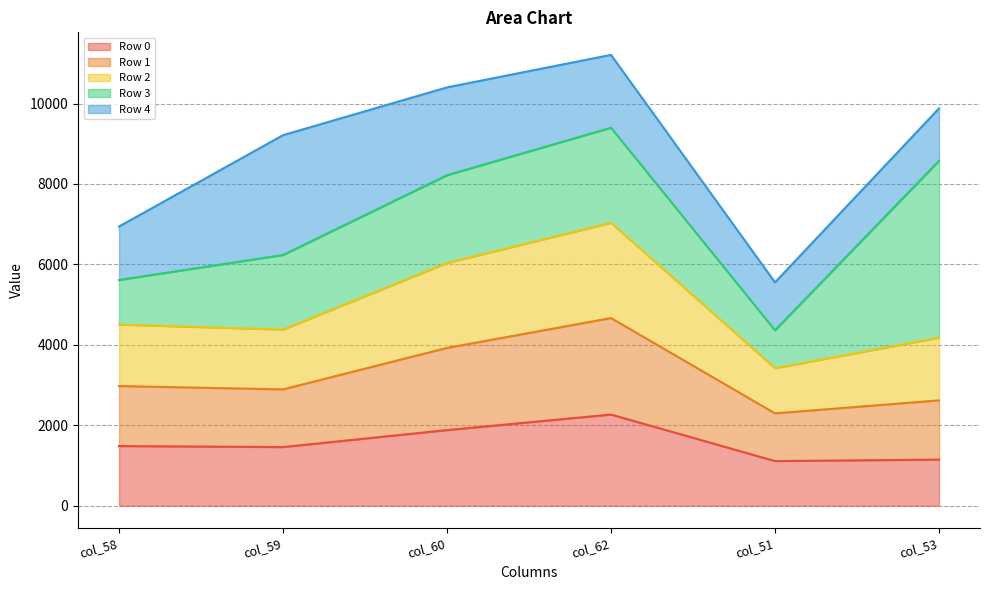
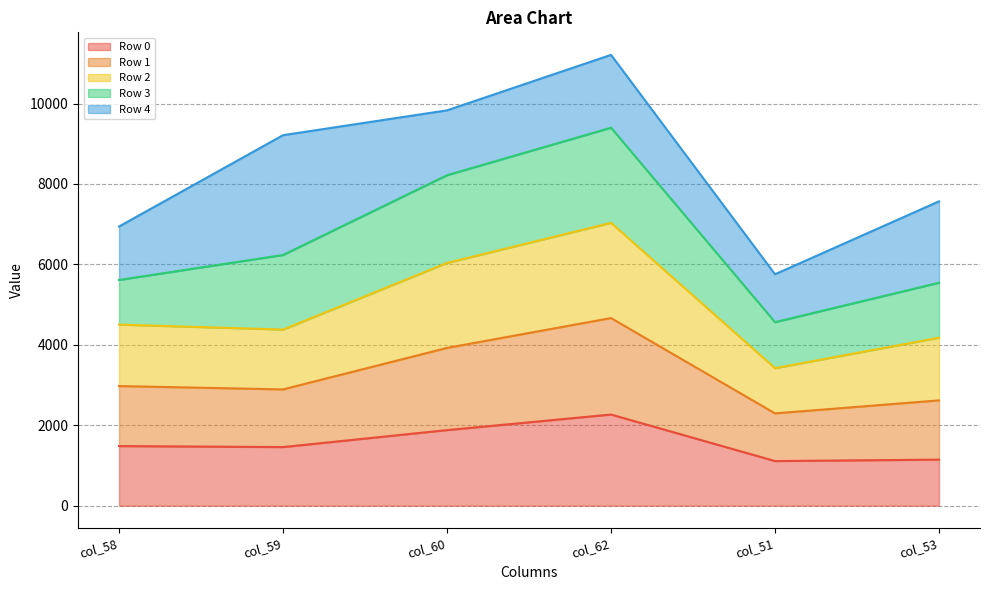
  {
    "Row 3": {
      "col_58": 1100,
      "col_59": 1900,
      "col_60": 2200,
      "col_62": 2400,
-     "col_51": 900,
-     "col_53": 4400
+     "col_51": 1100,
+     "col_53": 1400
    },
    "Row 4": {
      "col_58": 1300,
      "col_59": 3000,
-     "col_60": 2200,
+     "col_60": 1600,
      "col_62": 1800,
      "col_51": 1200,
-     "col_53": 1300
+     "col_53": 2000
    }
  }
